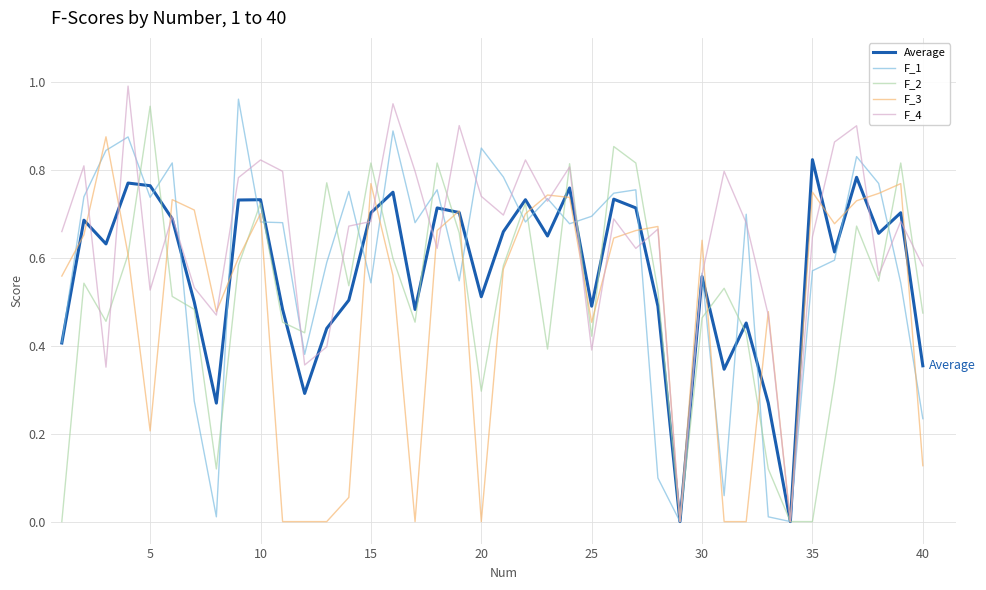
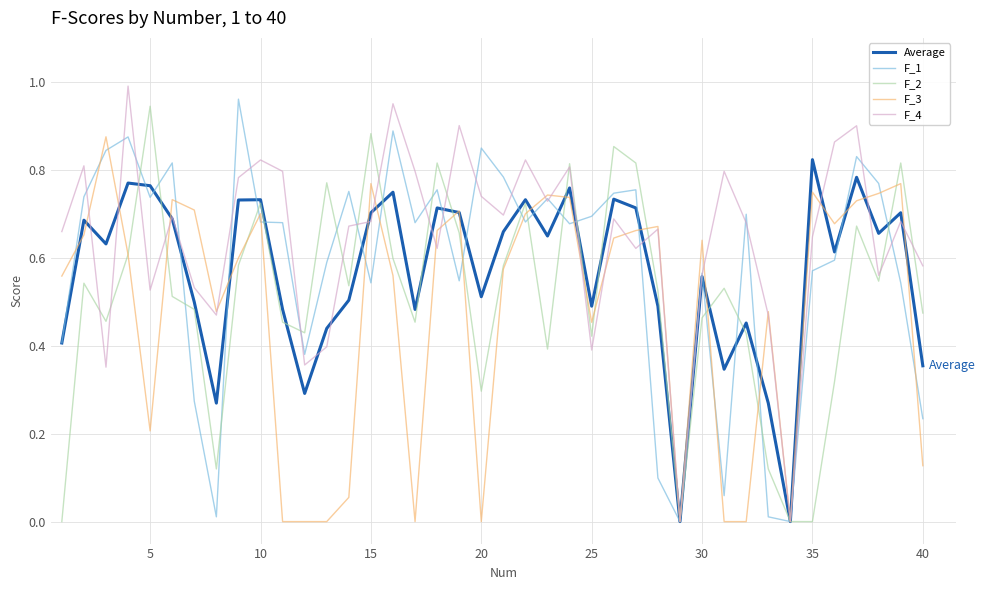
  {
    "Average": {
      "5": 0.76,
      "10": 0.73,
      "15": 0.70,
      "20": 0.51,
      "25": 0.49,
      "35": 0.82,
      "40": 0.35
    },
    "F_1": {
      "5": 0.74,
      "10": 0.68,
      "15": 0.54,
      "20": 0.85,
      "25": 0.69,
      "35": 0.57,
      "40": 0.23
    },
    "F_2": {
      "5": 0.94,
      "10": 0.72,
-     "15": 0.82,
+     "15": 0.88,
      "20": 0.30,
      "25": 0.42,
      "30": 0.46,
      "35": 0.00,
      "40": 0.47
    },
    "F_3": {
      "5": 0.21,
      "10": 0.70,
      "15": 0.77,
      "20": 0.00,
      "25": 0.45,
      "30": 0.64,
      "35": 0.75,
      "40": 0.13
    },
    "F_4": {
      "5": 0.53,
      "10": 0.82,
      "15": 0.68,
      "20": 0.74,
      "25": 0.39,
      "35": 0.65,
      "40": 0.58
    }
  }
